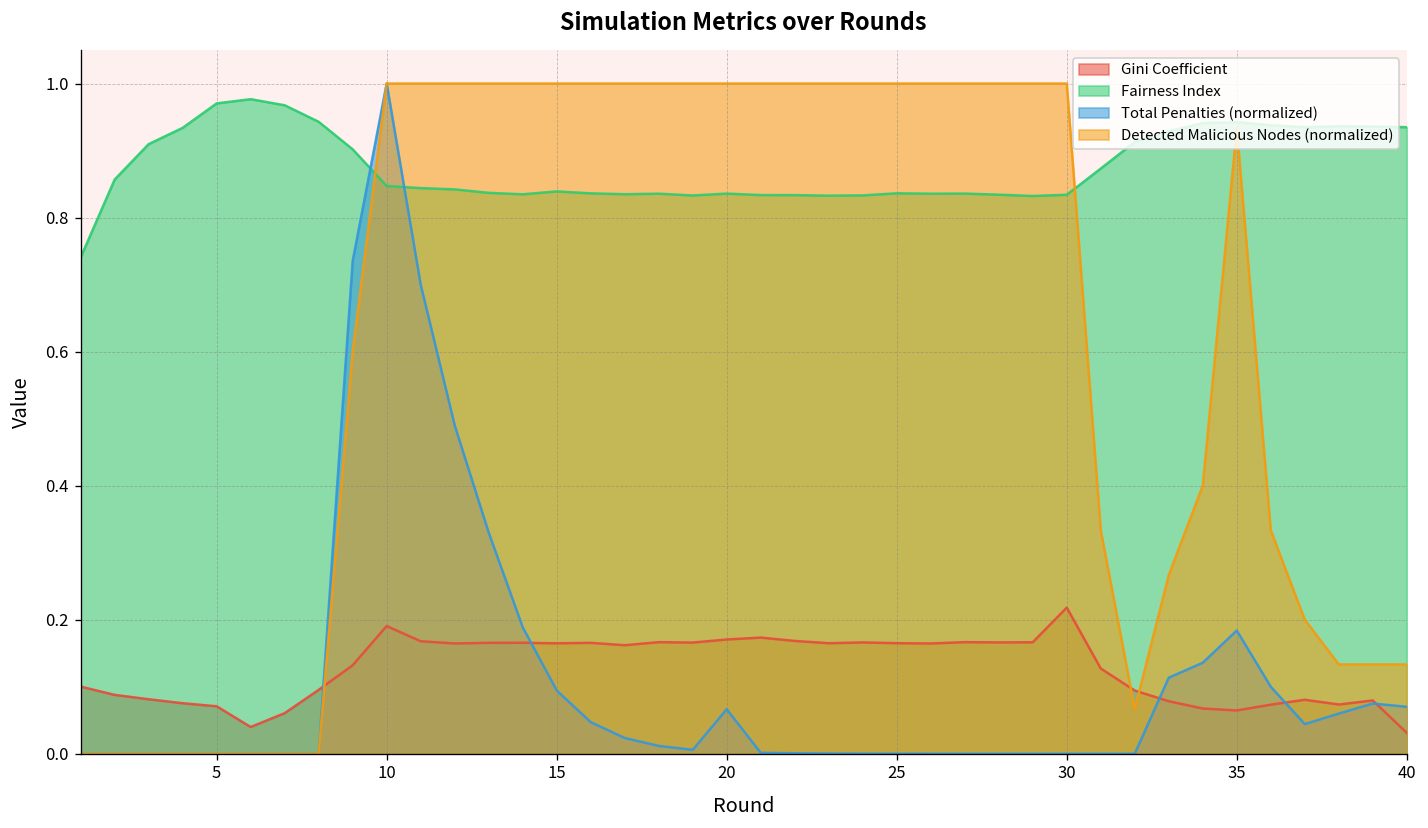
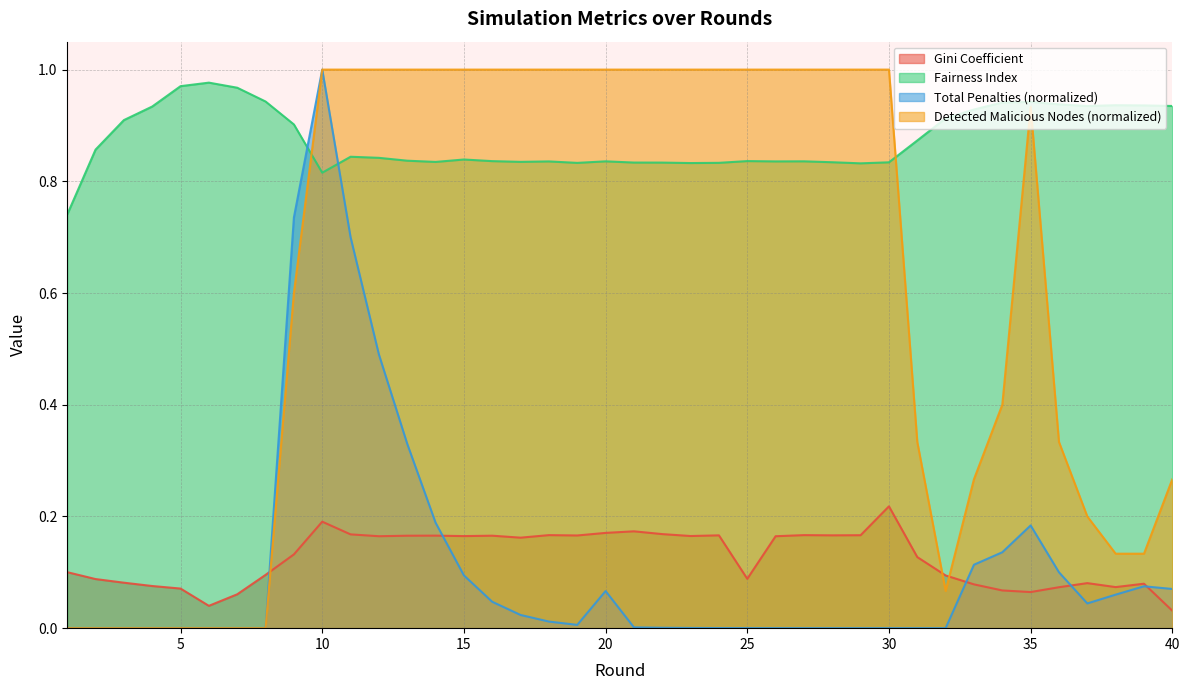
  {
    "Gini Coefficient": {
      "5": 0.07,
      "10": 0.19,
      "15": 0.16,
      "20": 0.17,
-     "25": 0.17,
+     "25": 0.09,
      "30": 0.22,
      "35": 0.06,
      "40": 0.03
    },
    "Fairness Index": {
      "5": 0.97,
-     "10": 0.85,
+     "10": 0.82,
      "15": 0.84,
      "20": 0.84,
      "25": 0.84,
      "30": 0.83,
      "40": 0.93
    },
    "Total Penalties (normalized)": {
      "15": 0.09,
      "20": 0.07,
      "25": 0.00,
      "30": 0.00,
      "35": 0.18,
      "40": 0.07
    },
    "Detected Malicious Nodes (normalized)": {
      "15": 1.00,
      "20": 1.00,
      "25": 1.00,
      "30": 1.00,
-     "40": 0.13
+     "40": 0.27
    }
  }
